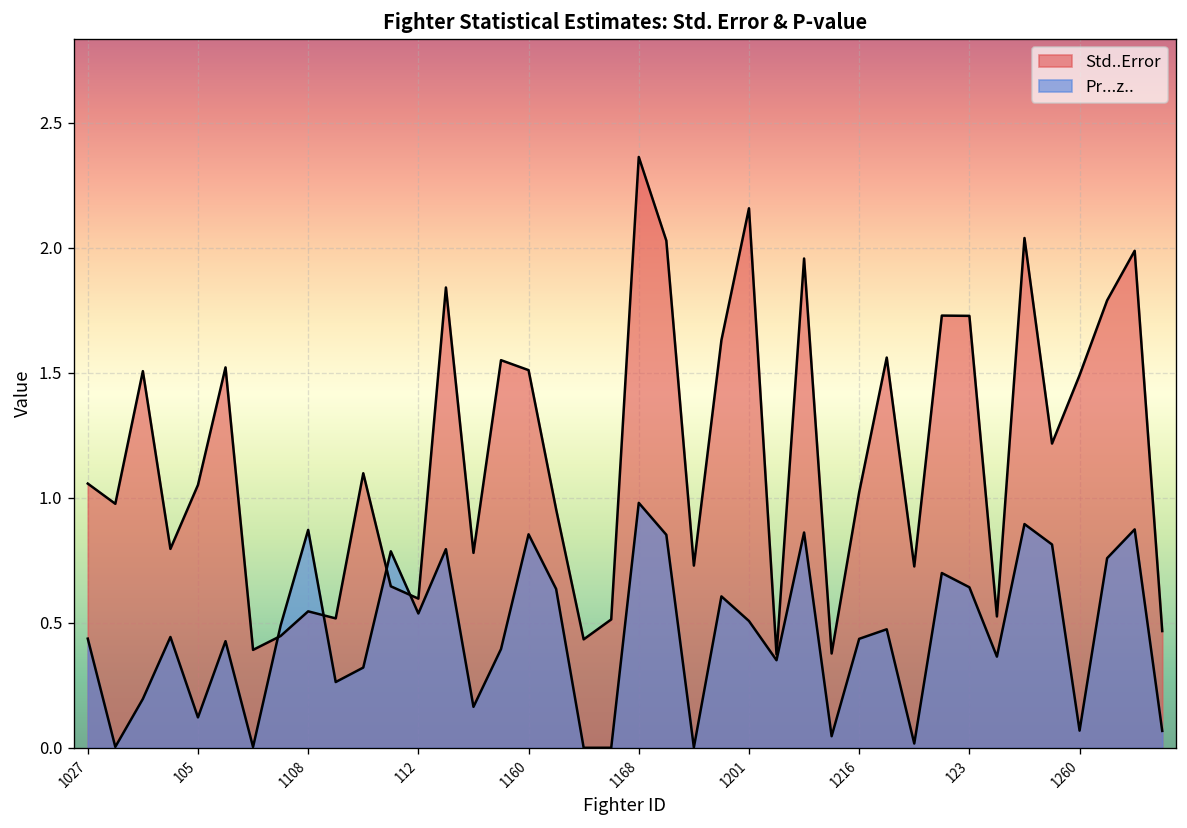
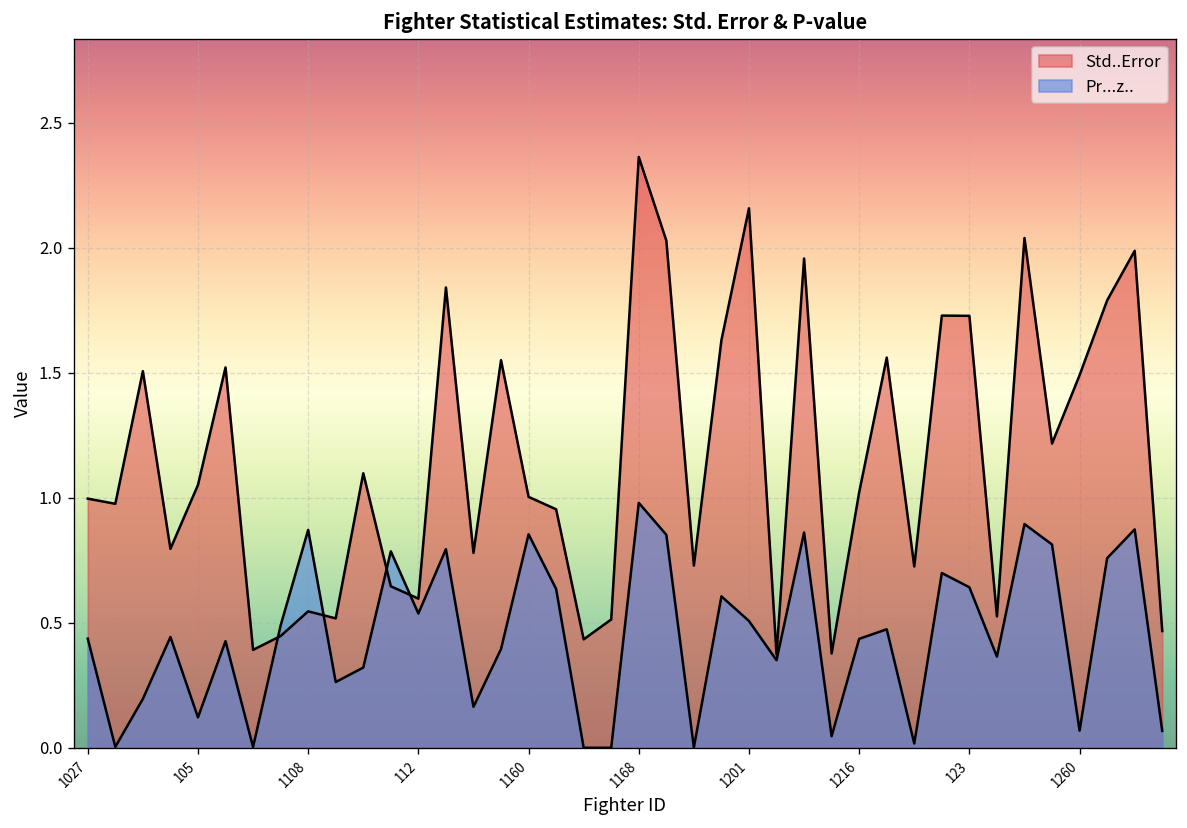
  {
    "Std..Error": {
-     "1027": 1.06,
+     "1027": 1.00,
      "105": 1.05,
      "1108": 0.55,
      "112": 0.60,
-     "1160": 1.51,
+     "1160": 1.00,
      "1168": 2.36,
      "1201": 2.16,
      "1216": 1.02,
      "123": 1.73,
      "1260": 1.49
    },
    "Pr...z..": {
      "1027": 0.44,
      "105": 0.12,
      "1108": 0.87,
      "112": 0.54,
      "1160": 0.85,
      "1168": 0.98,
      "1201": 0.51,
      "1216": 0.44,
      "123": 0.64,
      "1260": 0.07
    }
  }
